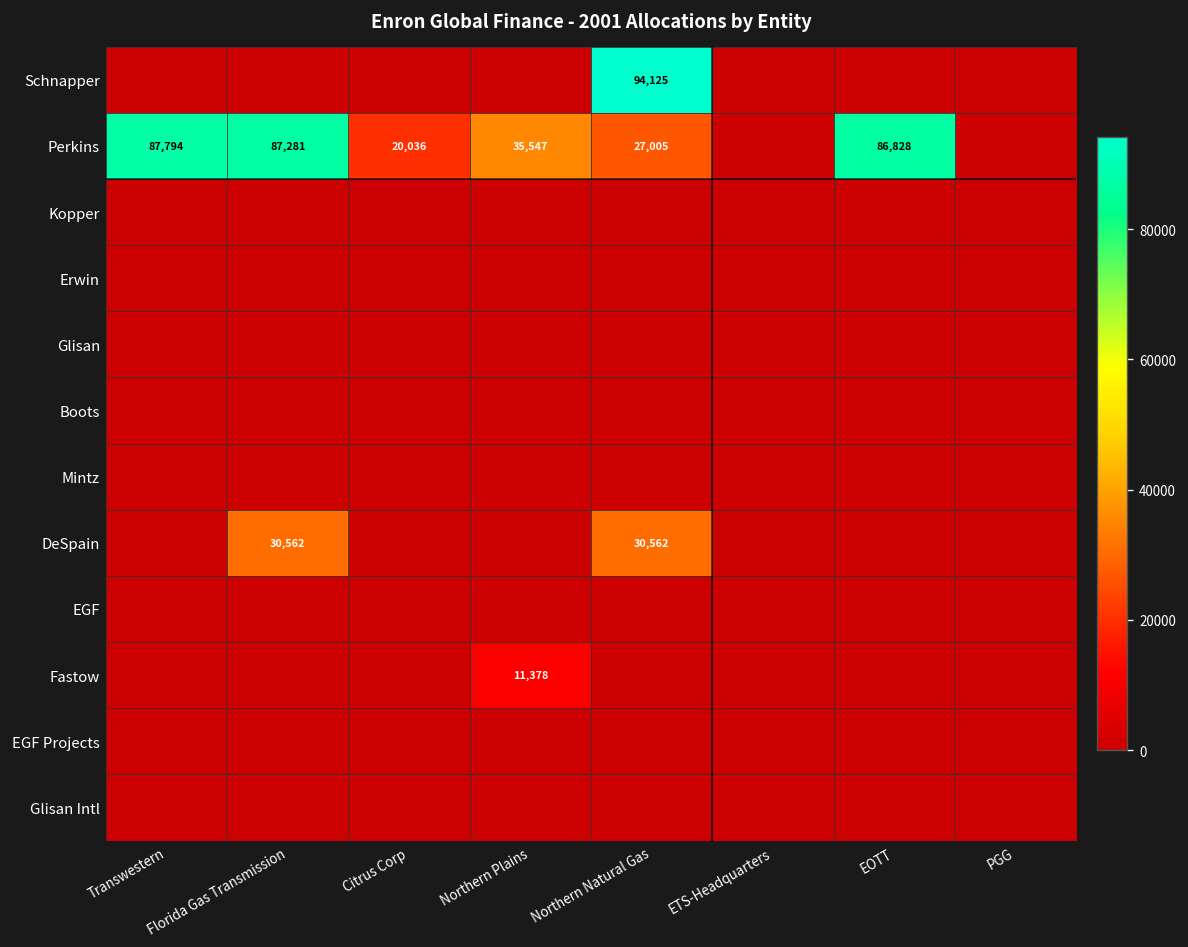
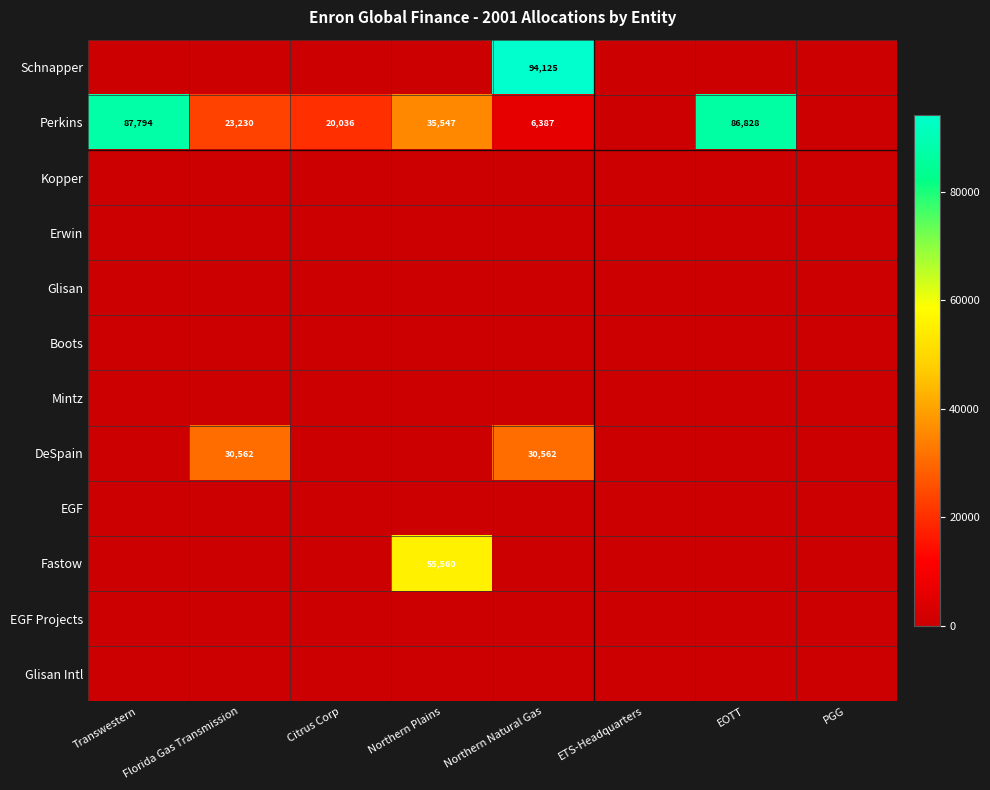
  {
    "Schnapper": {
      "Northern Natural Gas": "94,125"
    },
    "Perkins": {
      "Transwestern": "87,794",
-     "Florida Gas Transmission": "87,281",
+     "Florida Gas Transmission": "23,230",
      "Citrus Corp": "20,036",
      "Northern Plains": "35,547",
-     "Northern Natural Gas": "27,005",
+     "Northern Natural Gas": "6,387",
      "EOTT": "86,828"
    },
    "DeSpain": {
      "Florida Gas Transmission": "30,562",
      "Northern Natural Gas": "30,562"
    },
    "Fastow": {
-     "Northern Plains": "11,378"
+     "Northern Plains": "55,560"
    }
  }
